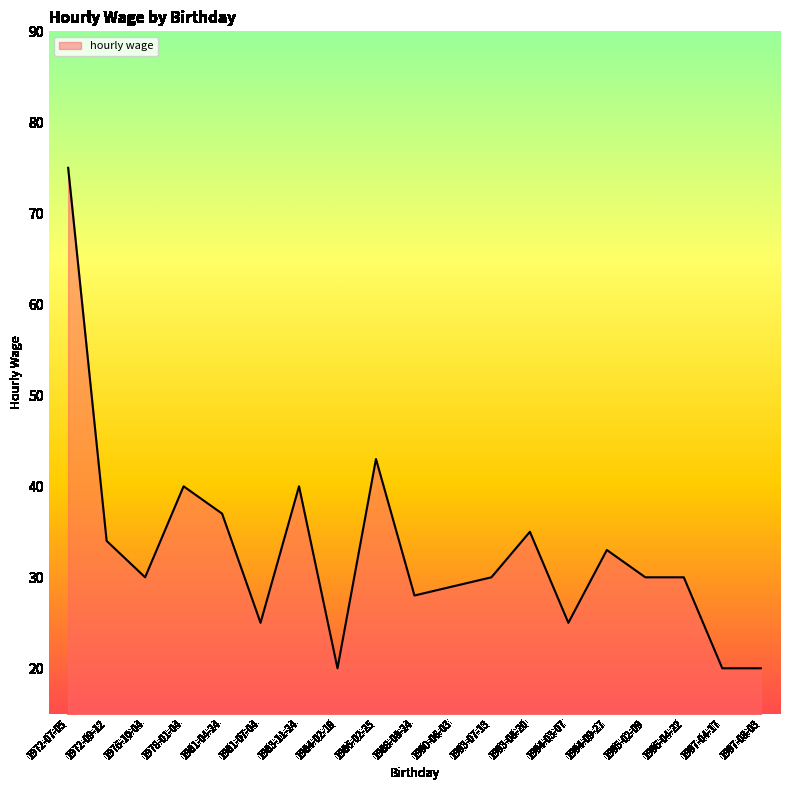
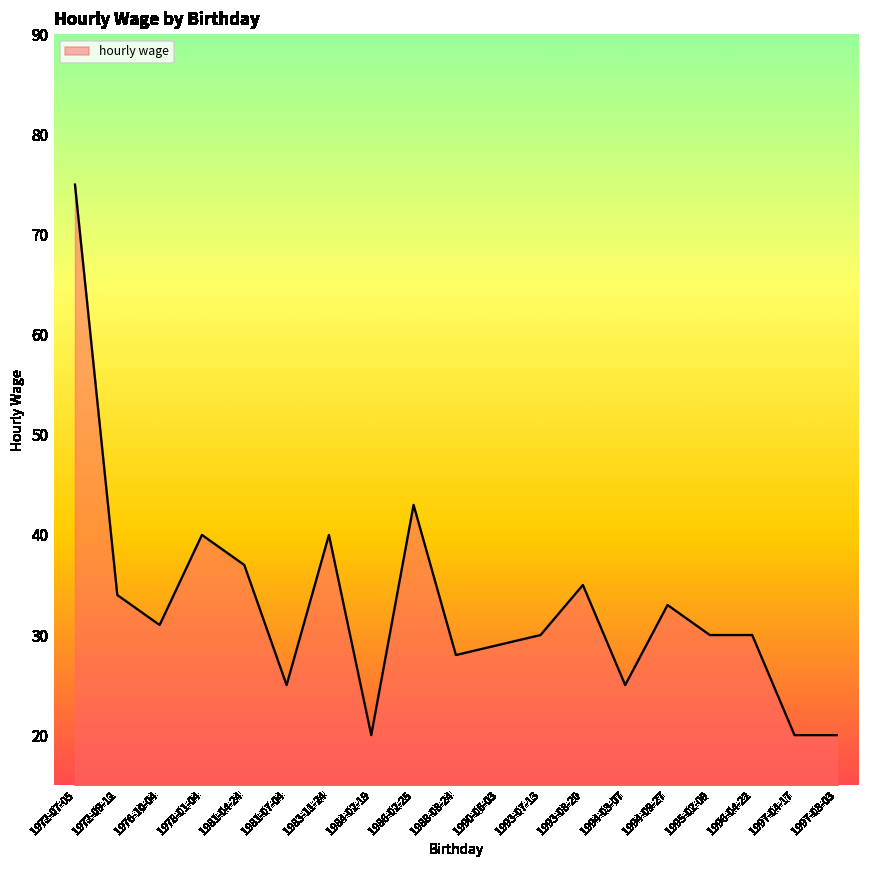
  {
    "1972-07-05": 75,
    "1972-09-12": 34,
-   "1976-10-04": 30,
+   "1976-10-04": 31,
    "1978-01-04": 40,
    "1981-04-24": 37,
    "1981-07-04": 25,
    "1983-11-24": 40,
    "1984-02-19": 20,
    "1986-02-25": 43,
    "1988-08-24": 28,
    "1990-06-03": 29,
    "1993-07-13": 30,
    "1993-08-20": 35,
    "1994-03-07": 25,
    "1994-09-27": 33,
    "1995-02-09": 30,
    "1996-04-22": 30,
    "1997-04-17": 20,
    "1997-08-03": 20
  }
